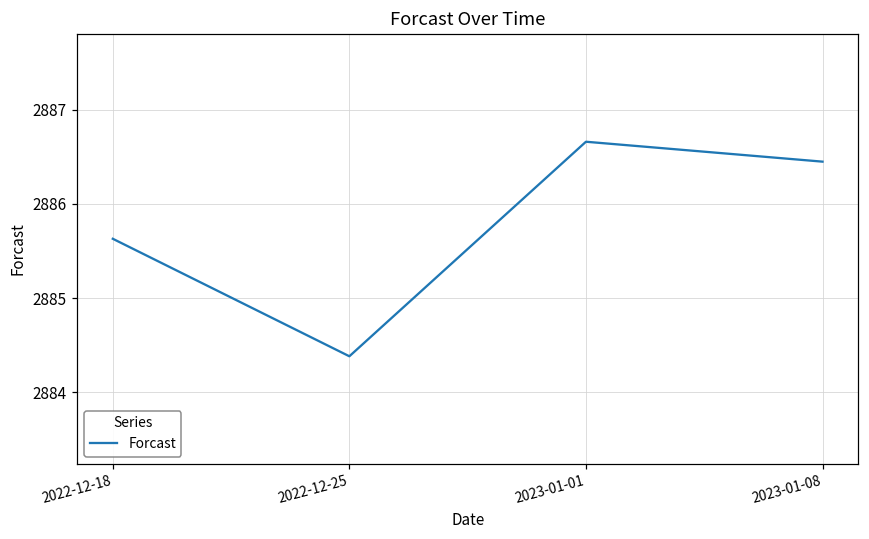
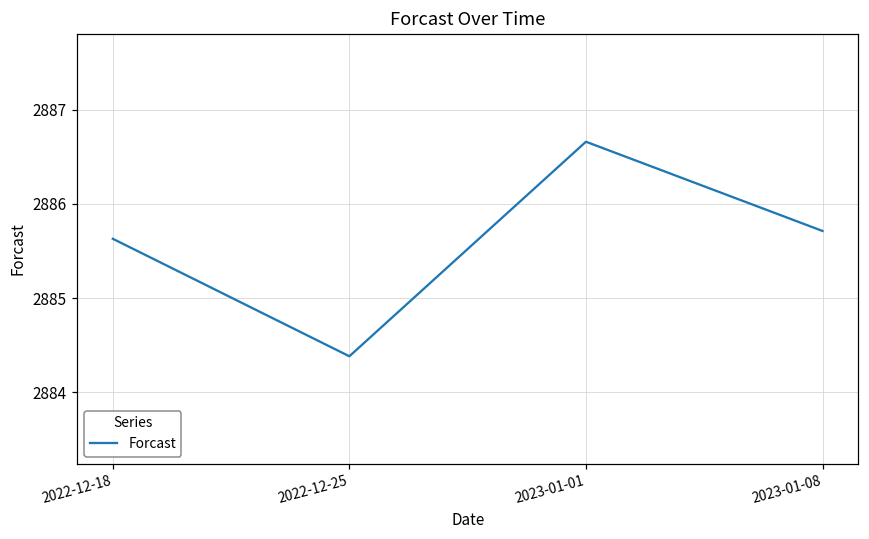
  {
    "2022-12-18": 2885.6,
    "2022-12-25": 2884.4,
    "2023-01-01": 2886.7,
-   "2023-01-08": 2886.4
+   "2023-01-08": 2885.7
  }
